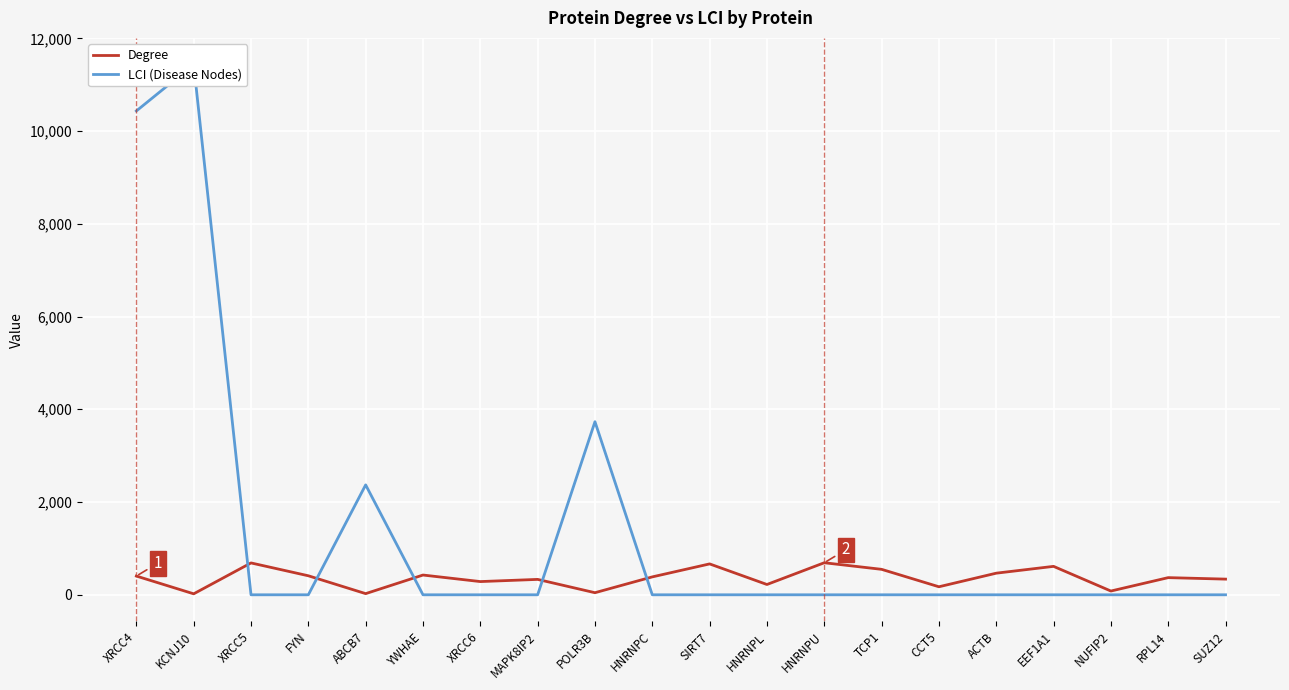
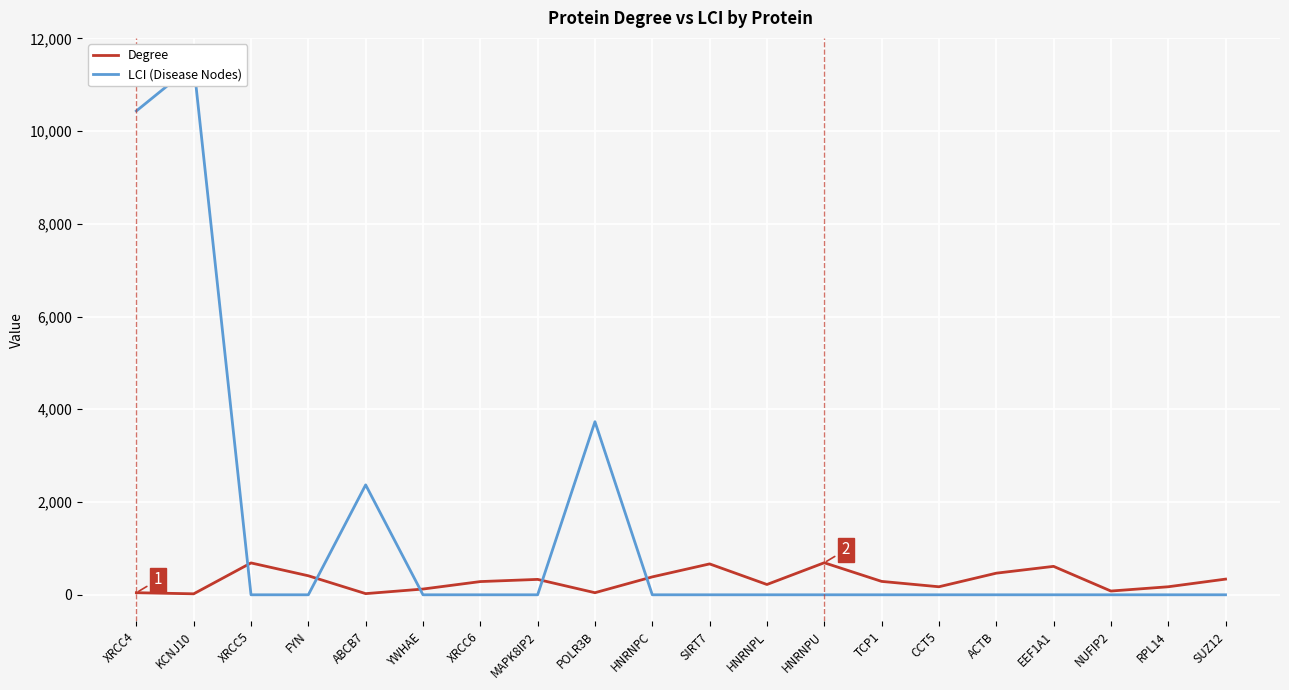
  {
    "Degree": {
-     "XRCC4": "400",
+     "XRCC4": "0",
      "KCNJ10": "0",
      "XRCC5": "700",
      "FYN": "400",
      "ABCB7": "0",
-     "YWHAE": "400",
+     "YWHAE": "100",
      "XRCC6": "300",
      "MAPK8IP2": "300",
      "POLR3B": "0",
      "HNRNPC": "400",
      "SIRT7": "700",
      "HNRNPL": "200",
-     "TCP1": "500",
+     "TCP1": "300",
      "CCT5": "200",
      "ACTB": "500",
      "EEF1A1": "600",
      "NUFIP2": "100",
-     "RPL14": "400",
+     "RPL14": "200",
      "SUZ12": "300"
    },
    "LCI (Disease Nodes)": {
      "XRCC4": "10,400",
      "XRCC5": "0",
      "FYN": "0",
      "ABCB7": "2,400",
      "YWHAE": "0",
      "XRCC6": "0",
      "MAPK8IP2": "0",
      "POLR3B": "3,700",
      "HNRNPC": "0",
      "SIRT7": "0",
      "HNRNPL": "0",
      "HNRNPU": "0",
      "TCP1": "0",
      "CCT5": "0",
      "ACTB": "0",
      "EEF1A1": "0",
      "NUFIP2": "0",
      "RPL14": "0",
      "SUZ12": "0"
    }
  }
